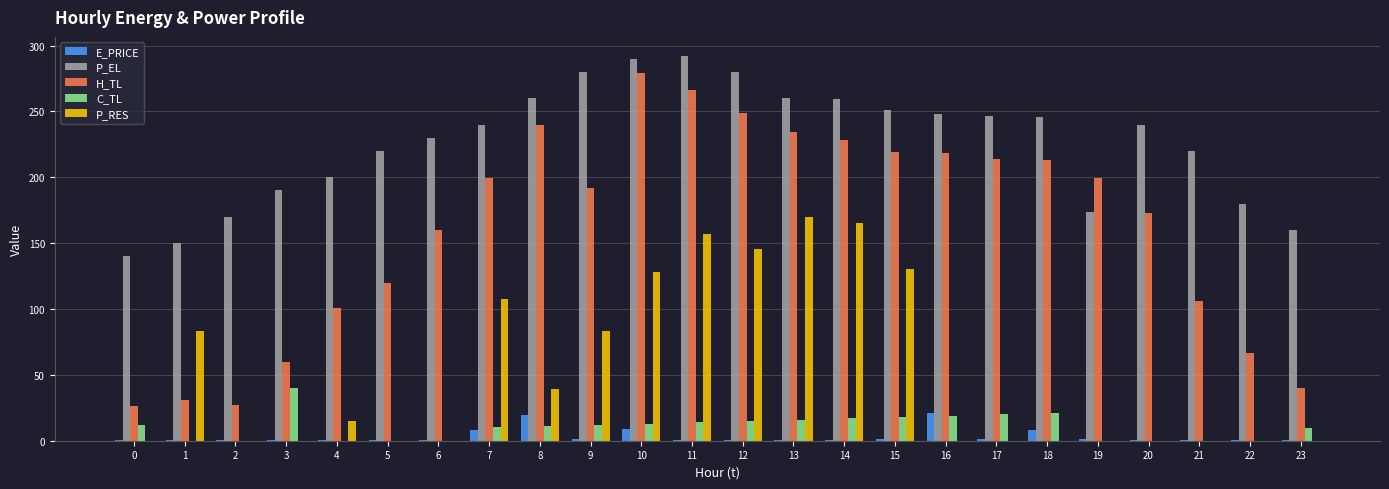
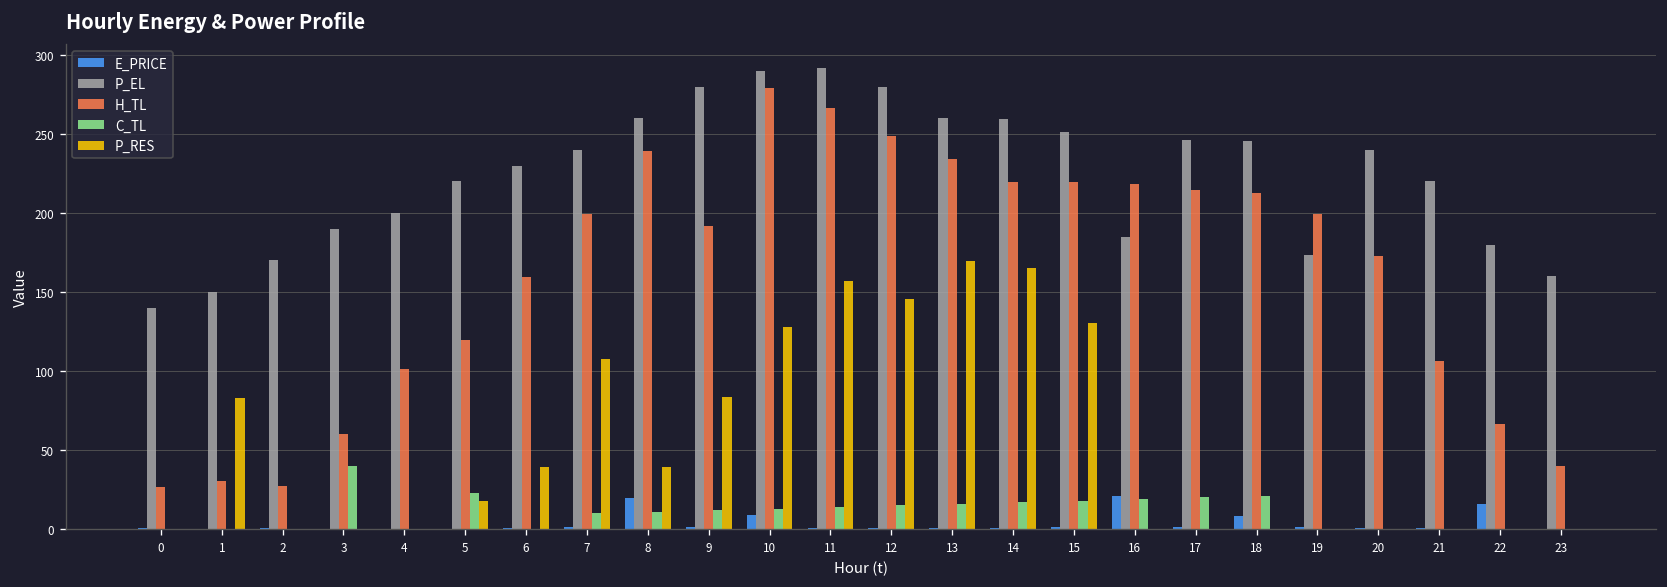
  {
    "E_PRICE": {
-     "7": 8,
+     "7": 1,
      "8": 20,
      "10": 9,
      "16": 21,
      "18": 8,
-     "22": 0
+     "22": 16
    },
    "P_EL": {
      "0": 140,
      "1": 150,
      "2": 170,
      "3": 190,
      "4": 200,
      "5": 220,
      "6": 230,
      "7": 240,
      "8": 260,
      "9": 280,
      "10": 290,
      "11": 292,
      "12": 280,
      "13": 260,
      "14": 259,
      "15": 251,
-     "16": 248,
+     "16": 185,
      "17": 246,
      "18": 246,
      "19": 173,
      "20": 240,
      "21": 220,
      "22": 180,
      "23": 160
    },
    "H_TL": {
      "0": 27,
      "1": 31,
      "2": 27,
      "3": 60,
      "4": 101,
      "5": 120,
      "6": 160,
      "7": 200,
      "8": 239,
      "9": 192,
      "10": 279,
      "11": 266,
      "12": 249,
      "13": 234,
-     "14": 228,
+     "14": 219,
      "15": 219,
      "16": 218,
      "17": 214,
      "18": 213,
      "19": 200,
      "20": 173,
      "21": 106,
      "22": 66,
      "23": 40
    },
    "C_TL": {
-     "0": 12,
+     "0": 0,
      "1": 0,
      "2": 0,
      "3": 40,
      "4": 0,
-     "5": 0,
+     "5": 23,
      "6": 0,
      "7": 10,
      "8": 11,
      "9": 12,
      "10": 13,
      "11": 14,
      "12": 15,
      "13": 16,
      "14": 17,
      "15": 18,
      "16": 19,
      "17": 20,
      "18": 21,
      "19": 0,
      "20": 0,
      "21": 0,
      "22": 0,
-     "23": 10
+     "23": 0
    },
    "P_RES": {
      "0": 0,
      "1": 83,
      "2": 0,
      "3": 0,
-     "4": 15,
-     "5": 0,
-     "6": 0,
+     "4": 0,
+     "5": 18,
+     "6": 39,
      "7": 108,
      "8": 39,
      "9": 83,
      "10": 128,
      "11": 157,
      "12": 146,
      "13": 170,
      "14": 165,
      "15": 130,
      "16": 0,
      "17": 0,
      "18": 0,
      "19": 0,
      "20": 0,
      "21": 0,
      "22": 0,
      "23": 0
    }
  }
